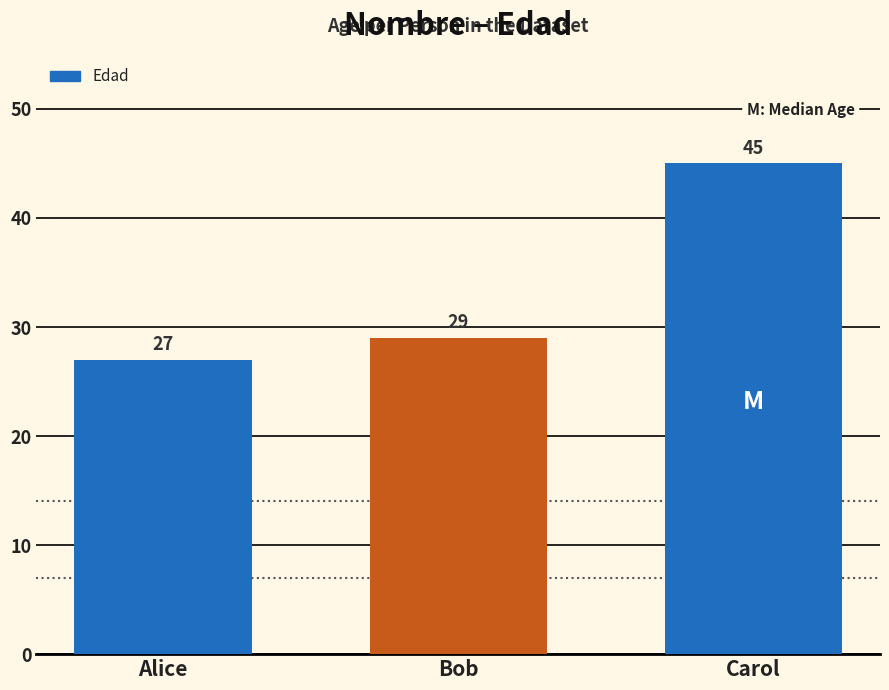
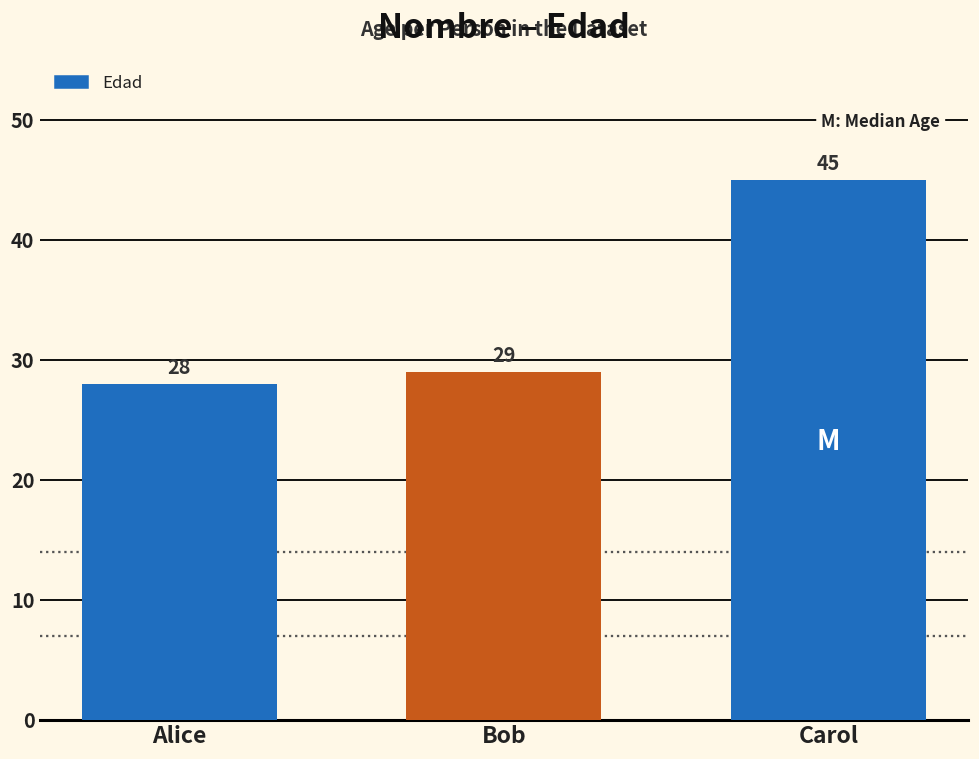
  {
-   "Alice": 27,
+   "Alice": 28,
    "Bob": 29,
    "Carol": 45
  }
